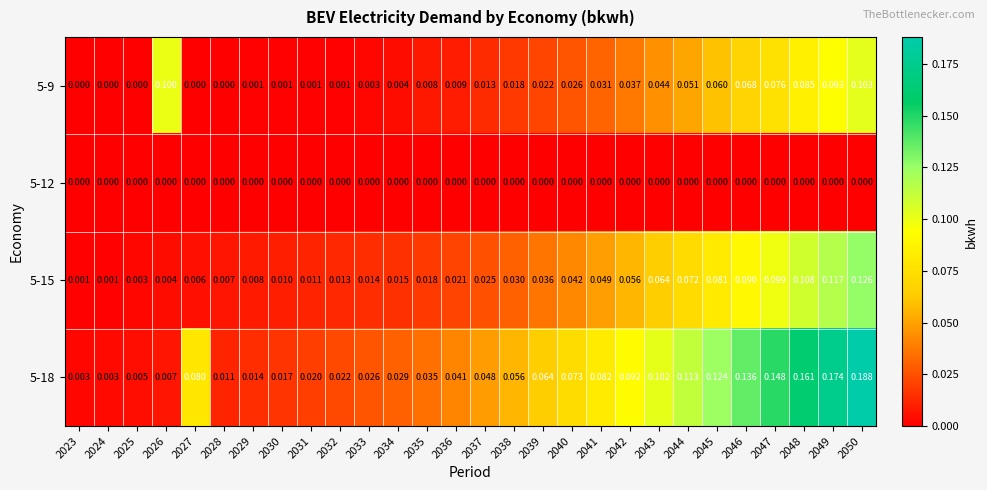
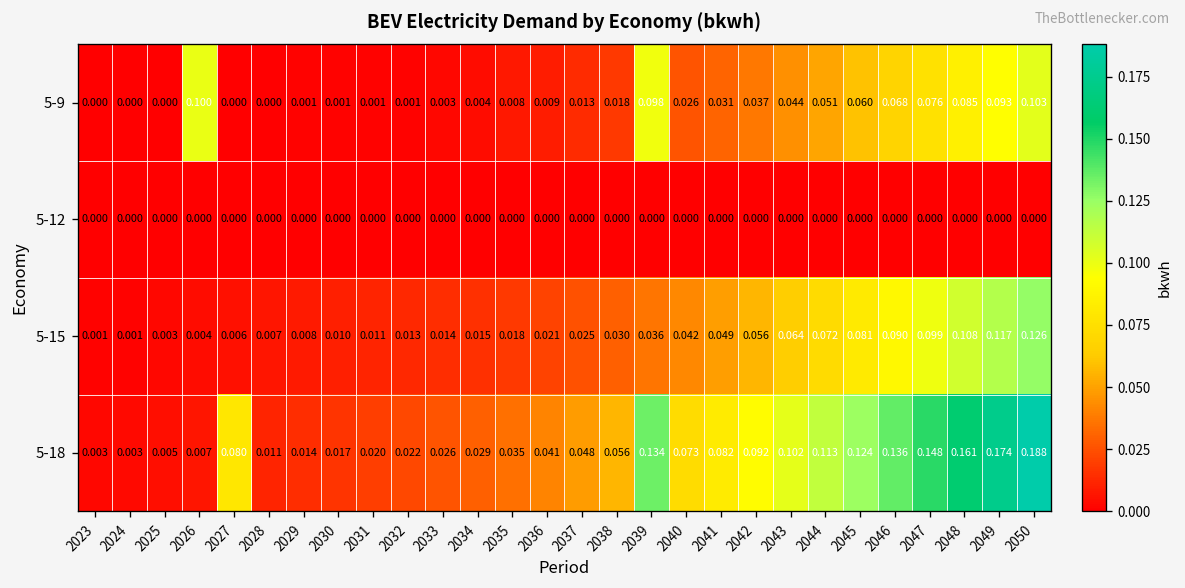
  {
    "5-9": {
      "2023": 0.000,
      "2024": 0.000,
      "2025": 0.000,
      "2026": 0.100,
      "2027": 0.000,
      "2028": 0.000,
      "2029": 0.001,
      "2030": 0.001,
      "2031": 0.001,
      "2032": 0.001,
      "2033": 0.003,
      "2034": 0.004,
      "2035": 0.008,
      "2036": 0.009,
      "2037": 0.013,
      "2038": 0.018,
-     "2039": 0.022,
+     "2039": 0.098,
      "2040": 0.026,
      "2041": 0.031,
      "2042": 0.037,
      "2043": 0.044,
      "2044": 0.051,
      "2045": 0.060,
      "2046": 0.068,
      "2047": 0.076,
      "2048": 0.085,
      "2049": 0.093,
      "2050": 0.103
    },
    "5-12": {
      "2023": 0.000,
      "2024": 0.000,
      "2025": 0.000,
      "2026": 0.000,
      "2027": 0.000,
      "2028": 0.000,
      "2029": 0.000,
      "2030": 0.000,
      "2031": 0.000,
      "2032": 0.000,
      "2033": 0.000,
      "2034": 0.000,
      "2035": 0.000,
      "2036": 0.000,
      "2037": 0.000,
      "2038": 0.000,
      "2039": 0.000,
      "2040": 0.000,
      "2041": 0.000,
      "2042": 0.000,
      "2043": 0.000,
      "2044": 0.000,
      "2045": 0.000,
      "2046": 0.000,
      "2047": 0.000,
      "2048": 0.000,
      "2049": 0.000,
      "2050": 0.000
    },
    "5-15": {
      "2023": 0.001,
      "2024": 0.001,
      "2025": 0.003,
      "2026": 0.004,
      "2027": 0.006,
      "2028": 0.007,
      "2029": 0.008,
      "2030": 0.010,
      "2031": 0.011,
      "2032": 0.013,
      "2033": 0.014,
      "2034": 0.015,
      "2035": 0.018,
      "2036": 0.021,
      "2037": 0.025,
      "2038": 0.030,
      "2039": 0.036,
      "2040": 0.042,
      "2041": 0.049,
      "2042": 0.056,
      "2043": 0.064,
      "2044": 0.072,
      "2045": 0.081,
      "2046": 0.090,
      "2047": 0.099,
      "2048": 0.108,
      "2049": 0.117,
      "2050": 0.126
    },
    "5-18": {
      "2023": 0.003,
      "2024": 0.003,
      "2025": 0.005,
      "2026": 0.007,
      "2027": 0.080,
      "2028": 0.011,
      "2029": 0.014,
      "2030": 0.017,
      "2031": 0.020,
      "2032": 0.022,
      "2033": 0.026,
      "2034": 0.029,
      "2035": 0.035,
      "2036": 0.041,
      "2037": 0.048,
      "2038": 0.056,
-     "2039": 0.064,
+     "2039": 0.134,
      "2040": 0.073,
      "2041": 0.082,
      "2042": 0.092,
      "2043": 0.102,
      "2044": 0.113,
      "2045": 0.124,
      "2046": 0.136,
      "2047": 0.148,
      "2048": 0.161,
      "2049": 0.174,
      "2050": 0.188
    }
  }
